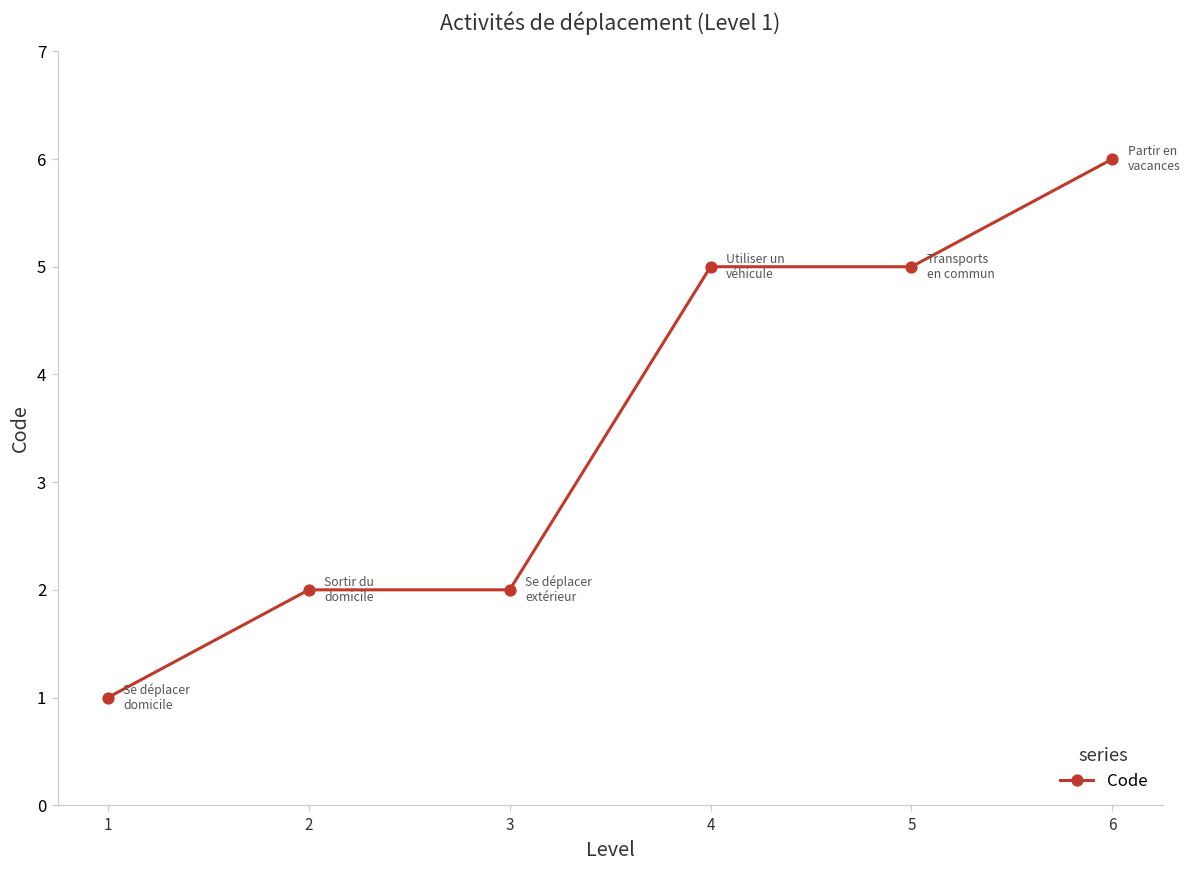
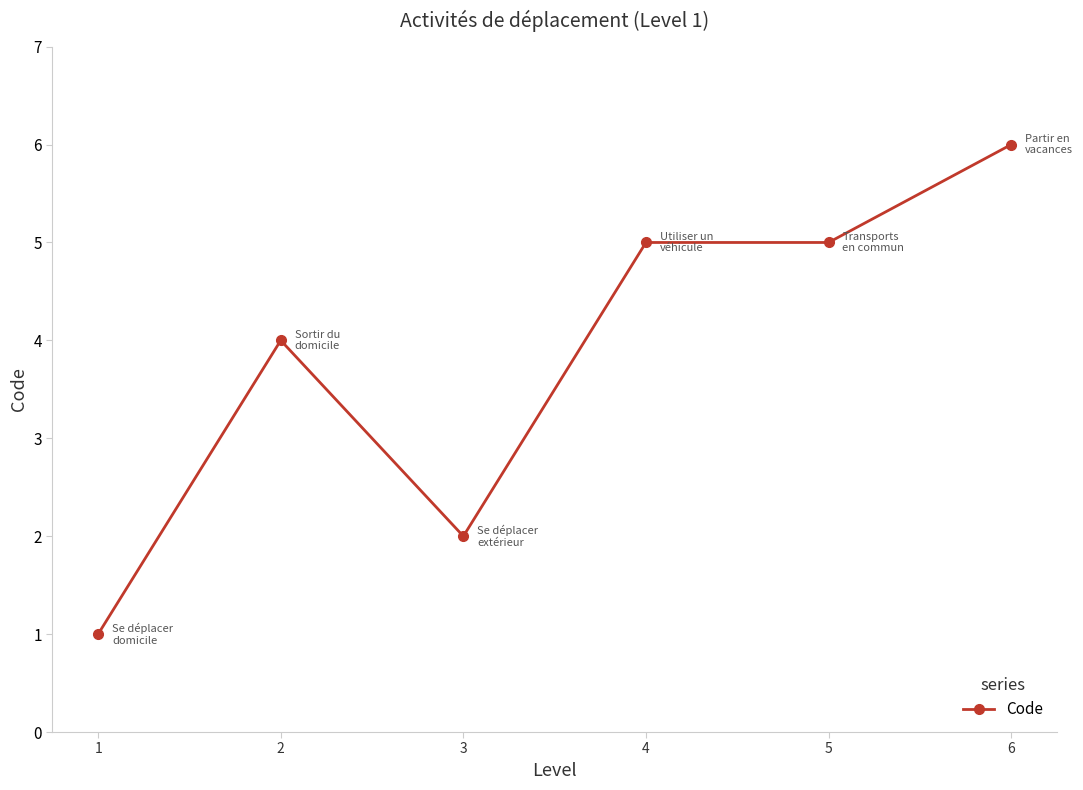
  {
    "1": 1,
-   "2": 2,
+   "2": 4,
    "3": 2,
    "4": 5,
    "5": 5,
    "6": 6
  }
